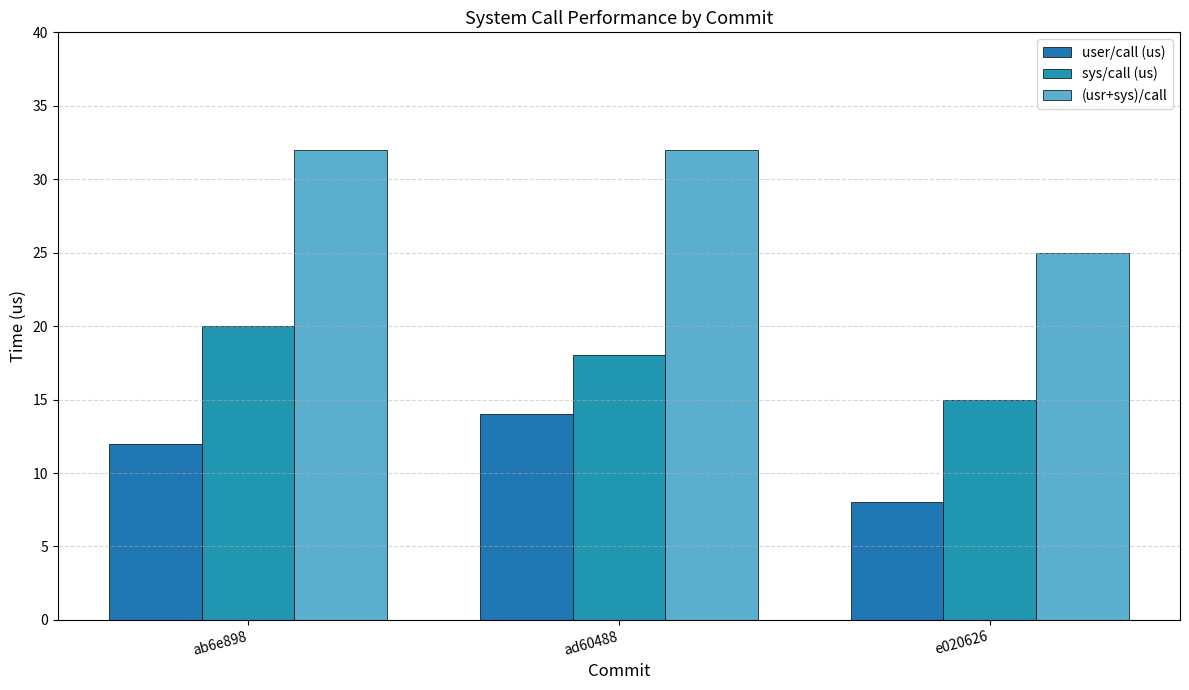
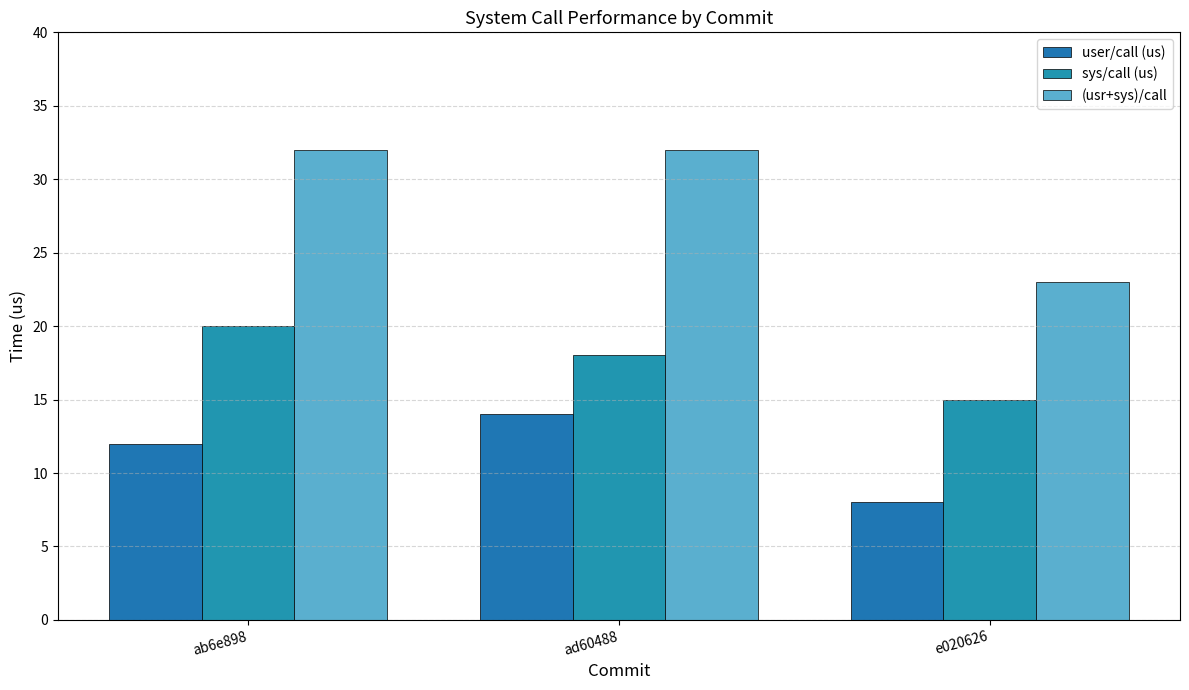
  {
    "(usr+sys)/call": {
      "ab6e898": 32,
      "ad60488": 32,
-     "e020626": 25
+     "e020626": 23
    }
  }
